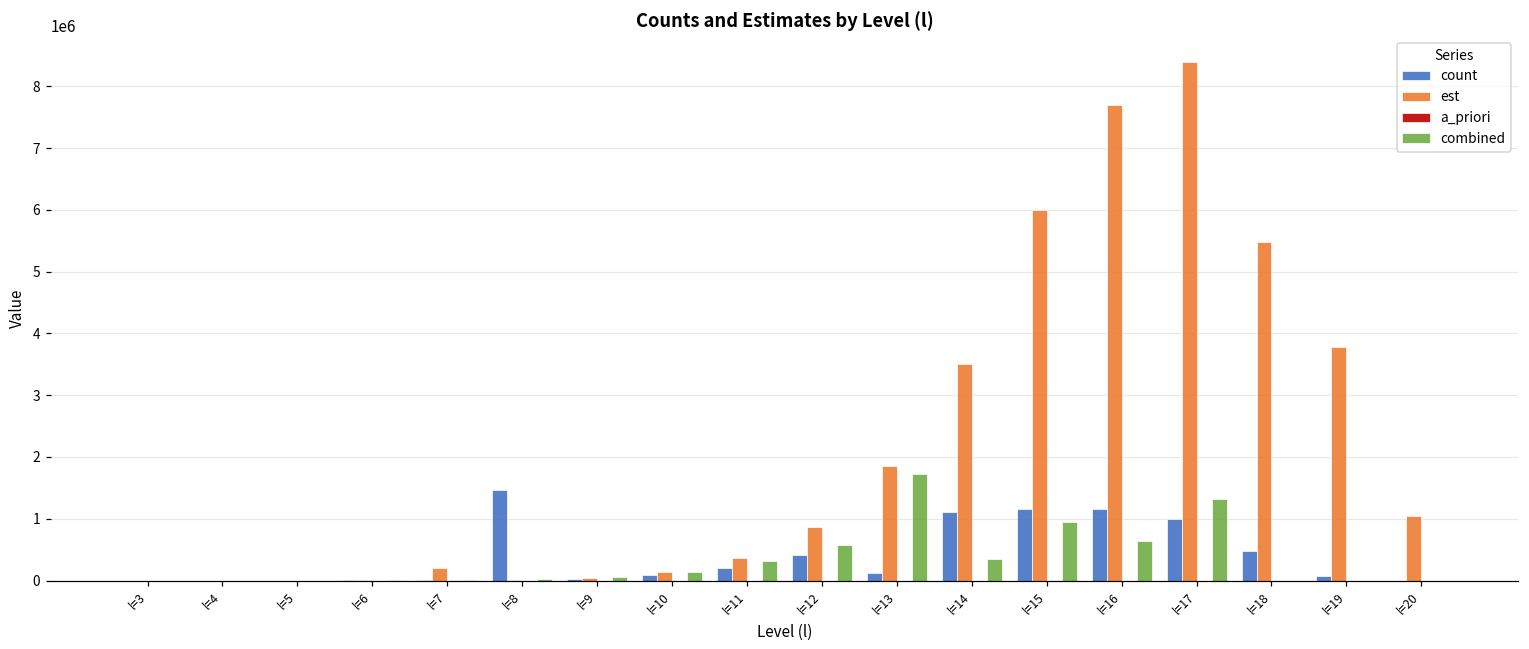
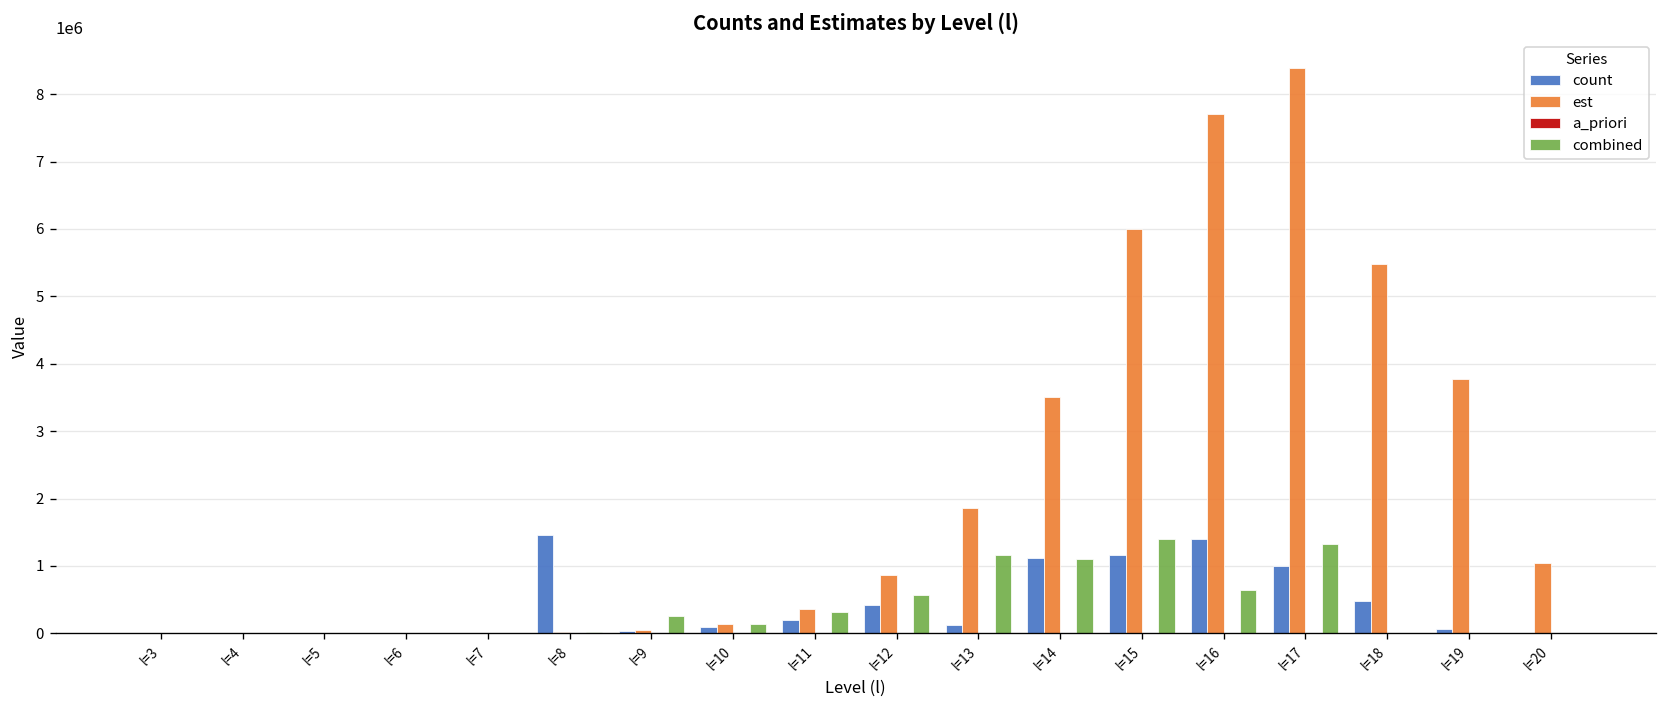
  {
    "count": {
      "l=8": 1500000,
      "l=10": 100000,
      "l=11": 200000,
      "l=12": 400000,
      "l=13": 100000,
      "l=14": 1100000,
      "l=15": 1200000,
-     "l=16": 1200000,
+     "l=16": 1400000,
      "l=17": 1000000,
      "l=18": 500000,
      "l=19": 100000,
      "l=20": 0
    },
    "est": {
-     "l=7": 200000,
+     "l=7": 0,
      "l=9": 0,
      "l=10": 100000,
      "l=11": 400000,
      "l=12": 900000,
      "l=13": 1900000,
      "l=14": 3500000,
      "l=15": 6000000,
      "l=16": 7700000,
      "l=17": 8400000,
      "l=18": 5500000,
      "l=19": 3800000,
      "l=20": 1000000
    },
    "combined": {
-     "l=9": 100000,
+     "l=9": 300000,
      "l=10": 100000,
      "l=11": 300000,
      "l=12": 600000,
-     "l=13": 1700000,
-     "l=14": 400000,
-     "l=15": 1000000,
+     "l=13": 1200000,
+     "l=14": 1100000,
+     "l=15": 1400000,
      "l=16": 600000,
      "l=17": 1300000,
      "l=18": 0,
      "l=19": 0,
      "l=20": 0
    }
  }
